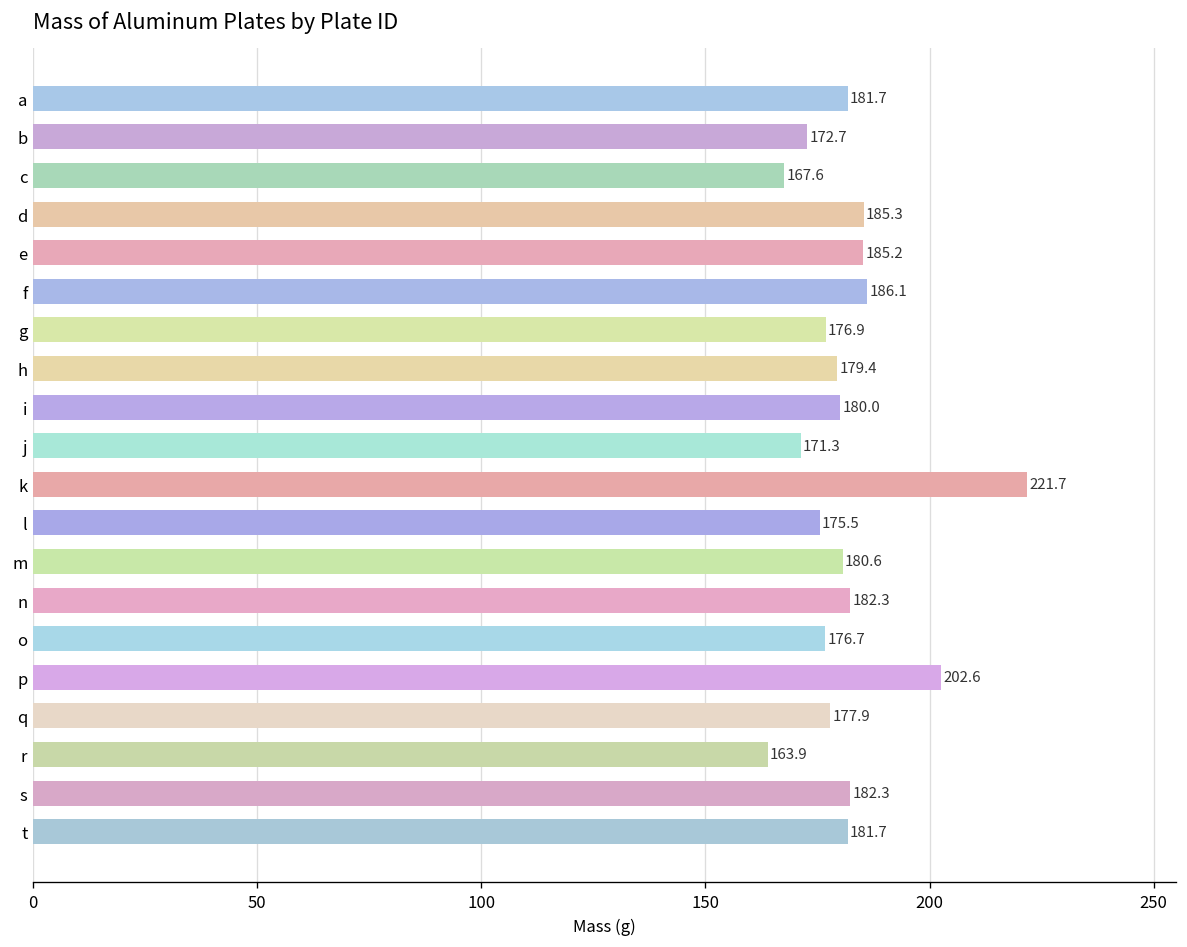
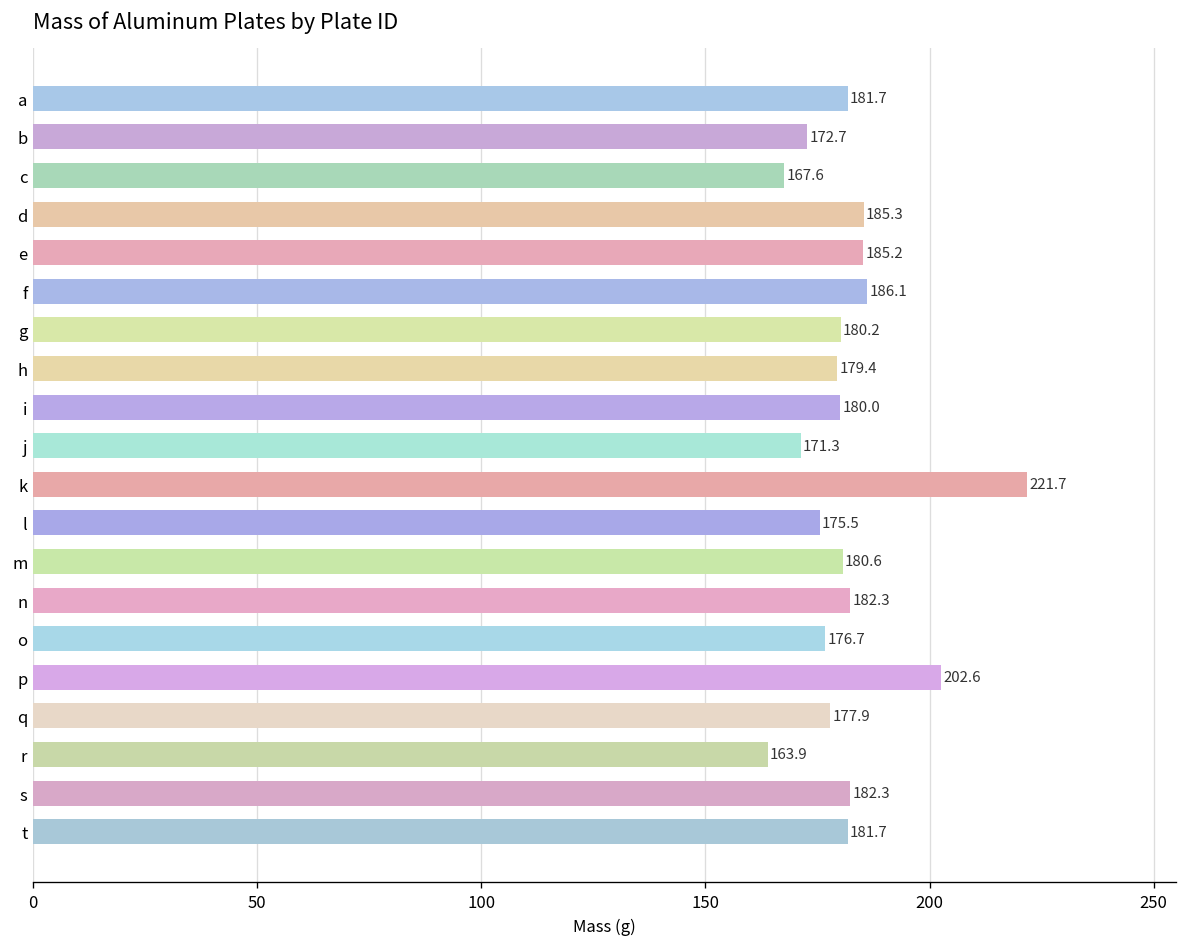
  {
    "a": 181.7,
    "b": 172.7,
    "c": 167.6,
    "d": 185.3,
    "e": 185.2,
    "f": 186.1,
-   "g": 176.9,
+   "g": 180.2,
    "h": 179.4,
    "i": 180.0,
    "j": 171.3,
    "k": 221.7,
    "l": 175.5,
    "m": 180.6,
    "n": 182.3,
    "o": 176.7,
    "p": 202.6,
    "q": 177.9,
    "r": 163.9,
    "s": 182.3,
    "t": 181.7
  }
